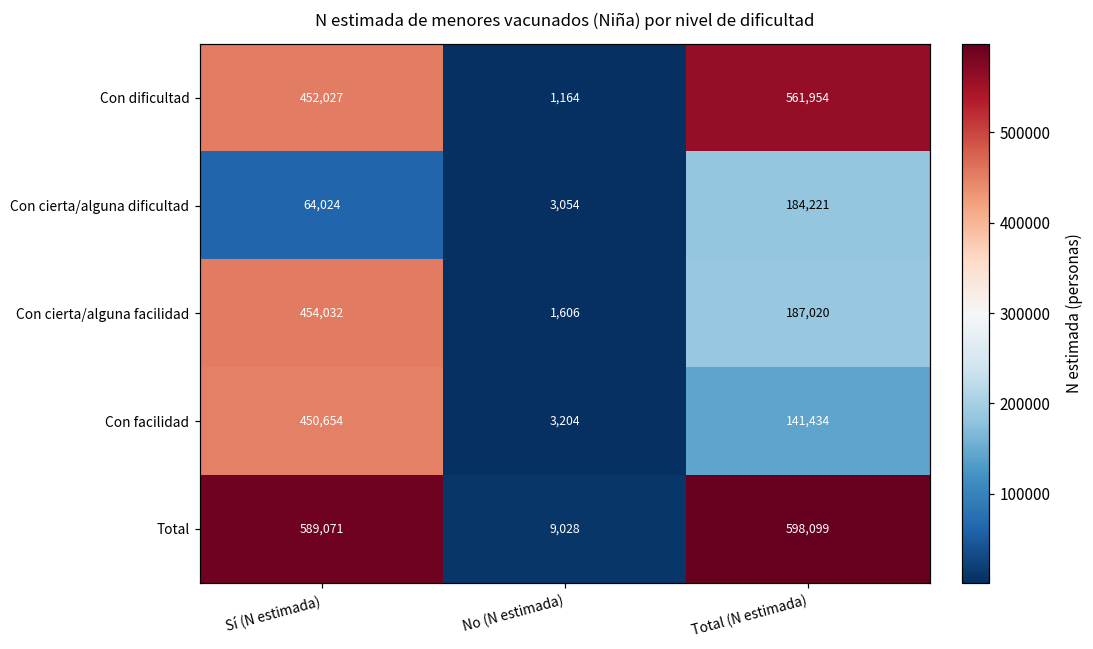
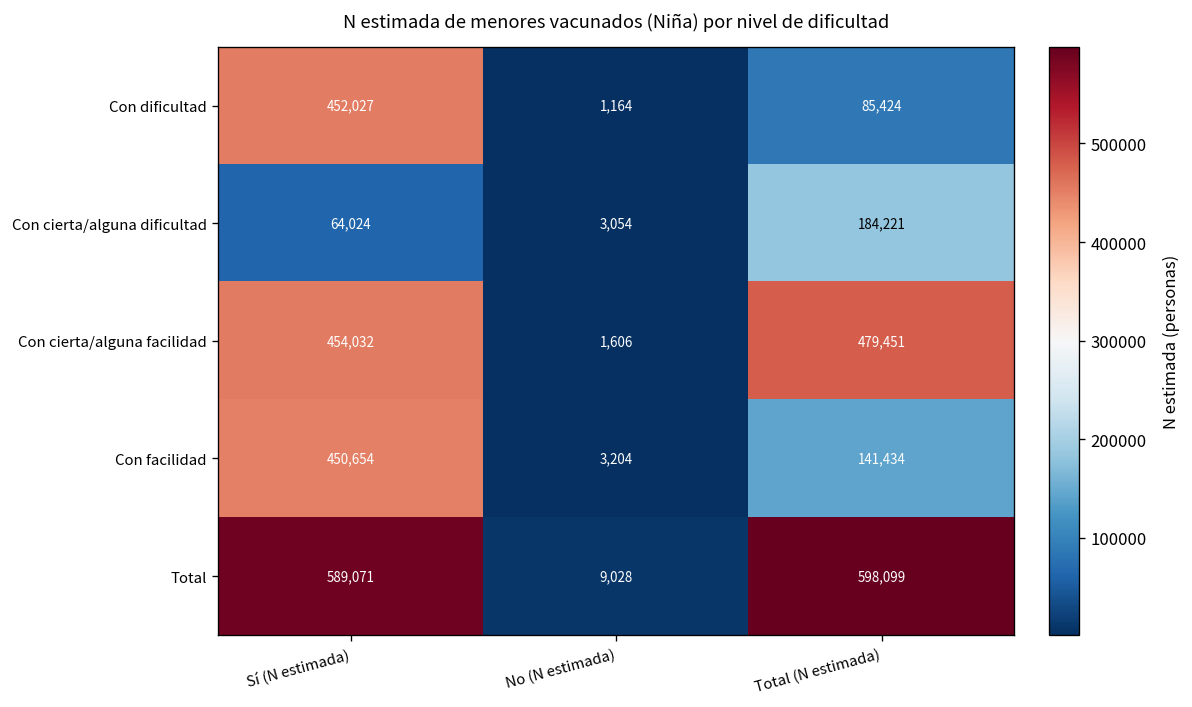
  {
    "Con dificultad": {
      "Sí (N estimada)": "452,027",
      "No (N estimada)": "1,164",
-     "Total (N estimada)": "561,954"
+     "Total (N estimada)": "85,424"
    },
    "Con cierta/alguna dificultad": {
      "Sí (N estimada)": "64,024",
      "No (N estimada)": "3,054",
      "Total (N estimada)": "184,221"
    },
    "Con cierta/alguna facilidad": {
      "Sí (N estimada)": "454,032",
      "No (N estimada)": "1,606",
-     "Total (N estimada)": "187,020"
+     "Total (N estimada)": "479,451"
    },
    "Con facilidad": {
      "Sí (N estimada)": "450,654",
      "No (N estimada)": "3,204",
      "Total (N estimada)": "141,434"
    },
    "Total": {
      "Sí (N estimada)": "589,071",
      "No (N estimada)": "9,028",
      "Total (N estimada)": "598,099"
    }
  }
